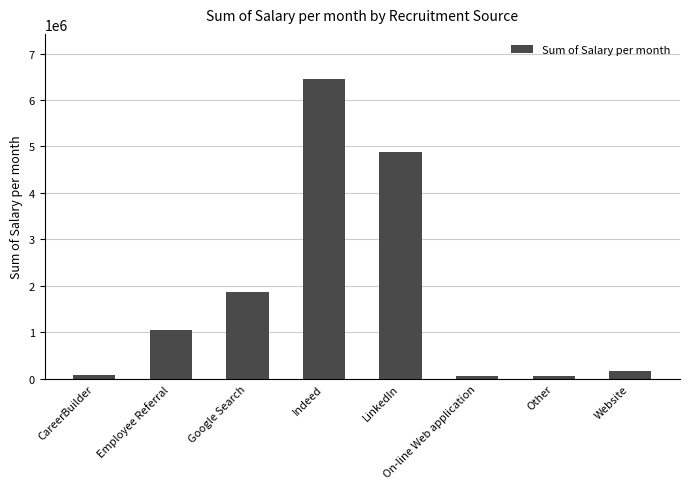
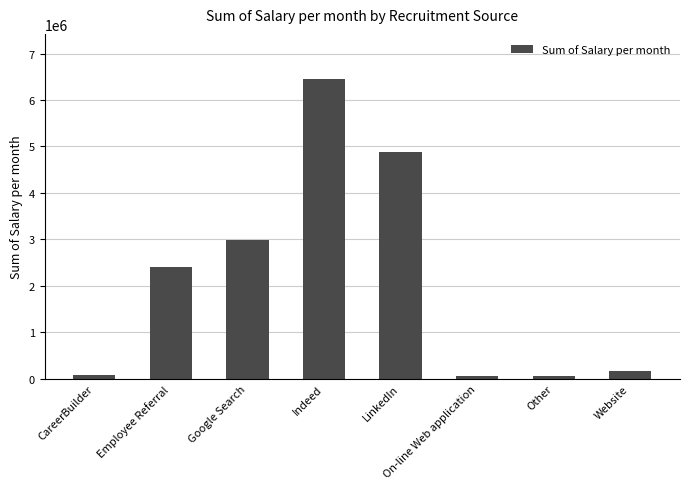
  {
    "CareerBuilder": 100000,
-   "Employee Referral": 1000000,
-   "Google Search": 1900000,
+   "Employee Referral": 2400000,
+   "Google Search": 3000000,
    "Indeed": 6500000,
    "LinkedIn": 4900000,
    "Other": 100000,
    "Website": 200000
  }
